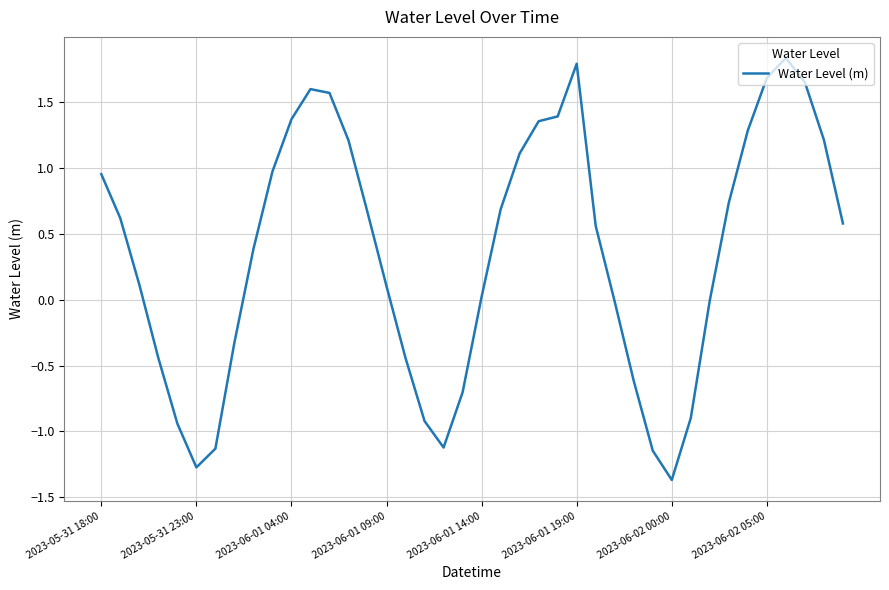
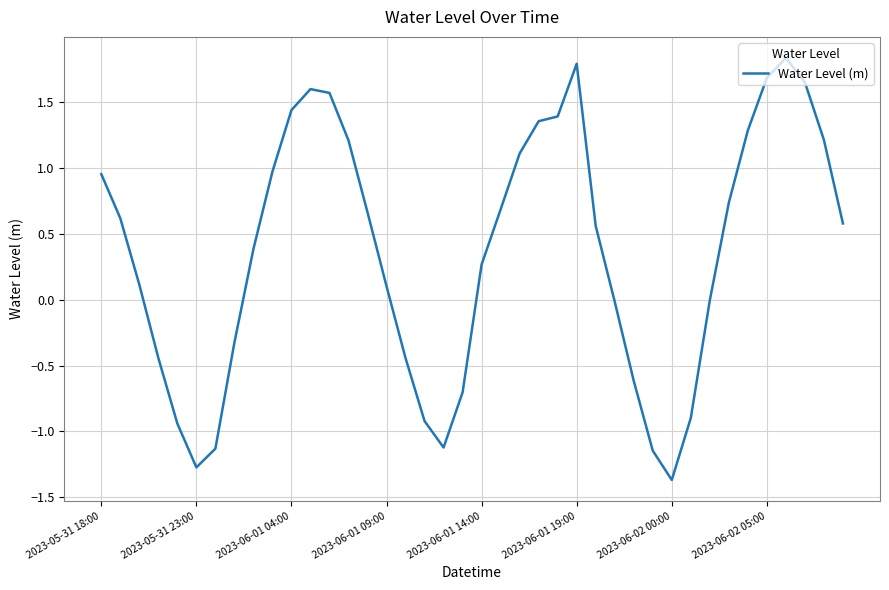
  {
    "2023-05-31 18:00": 0.95,
    "2023-05-31 23:00": -1.27,
-   "2023-06-01 04:00": 1.37,
+   "2023-06-01 04:00": 1.44,
    "2023-06-01 09:00": 0.10,
-   "2023-06-01 14:00": 0.02,
+   "2023-06-01 14:00": 0.27,
    "2023-06-01 19:00": 1.79,
    "2023-06-02 00:00": -1.37
  }
